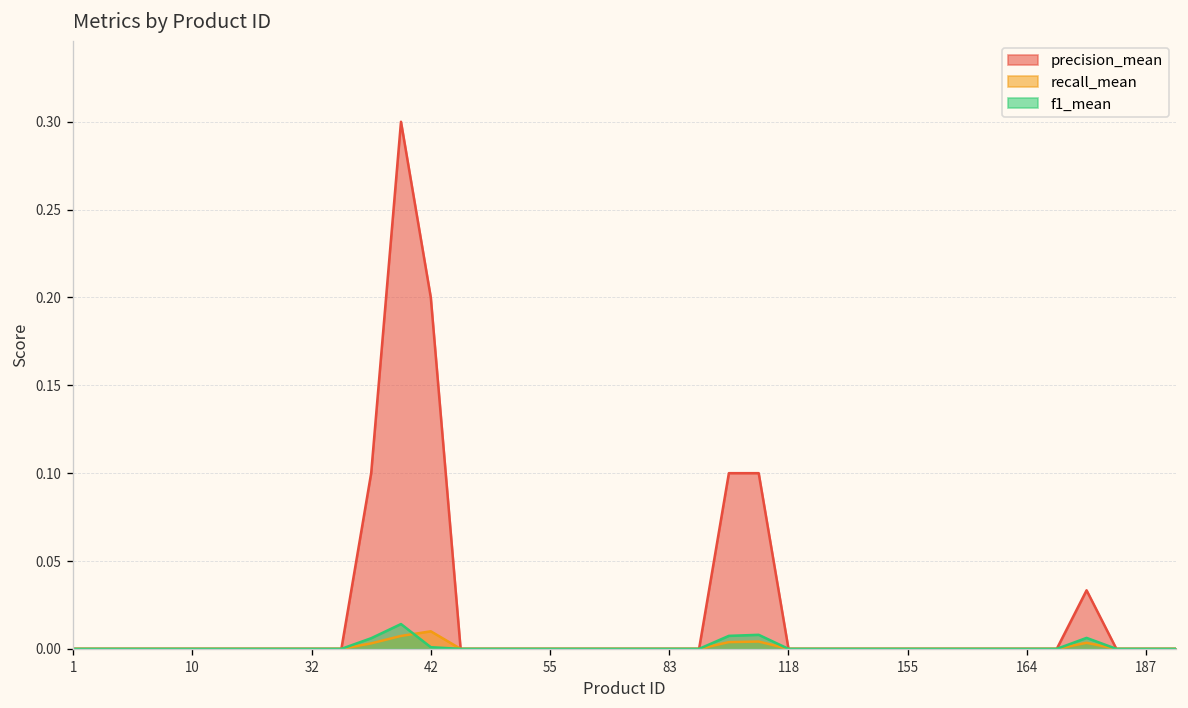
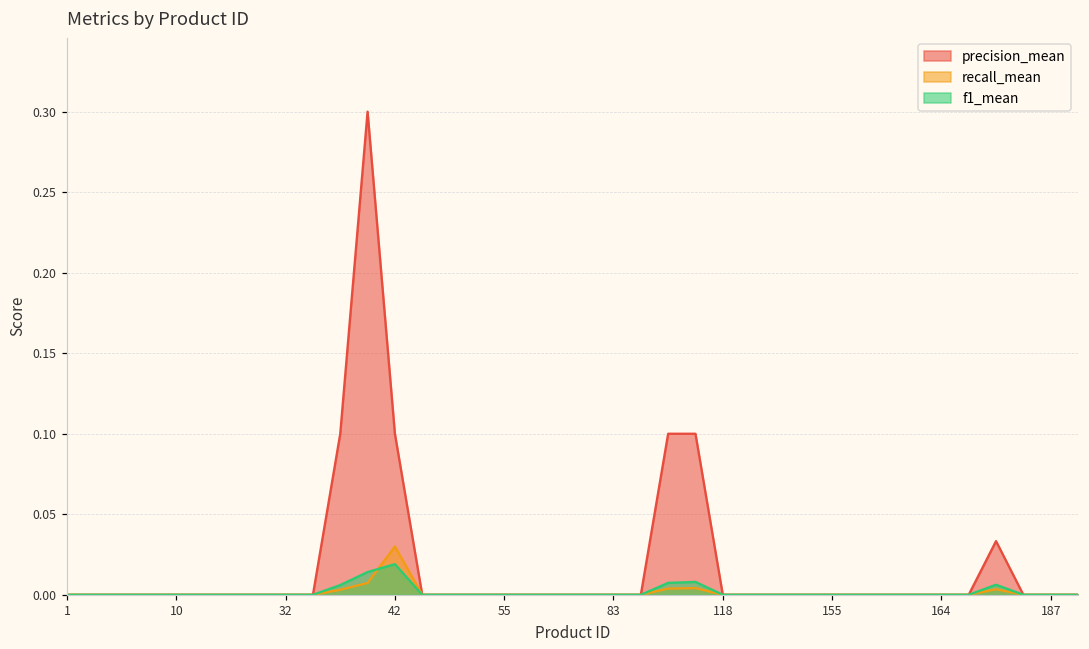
  {
    "precision_mean": {
-     "42": 0.2
+     "42": 0.1
    },
    "recall_mean": {
-     "42": 0.01
+     "42": 0.03
    },
    "f1_mean": {
-     "42": 0.001
+     "42": 0.019
    }
  }
